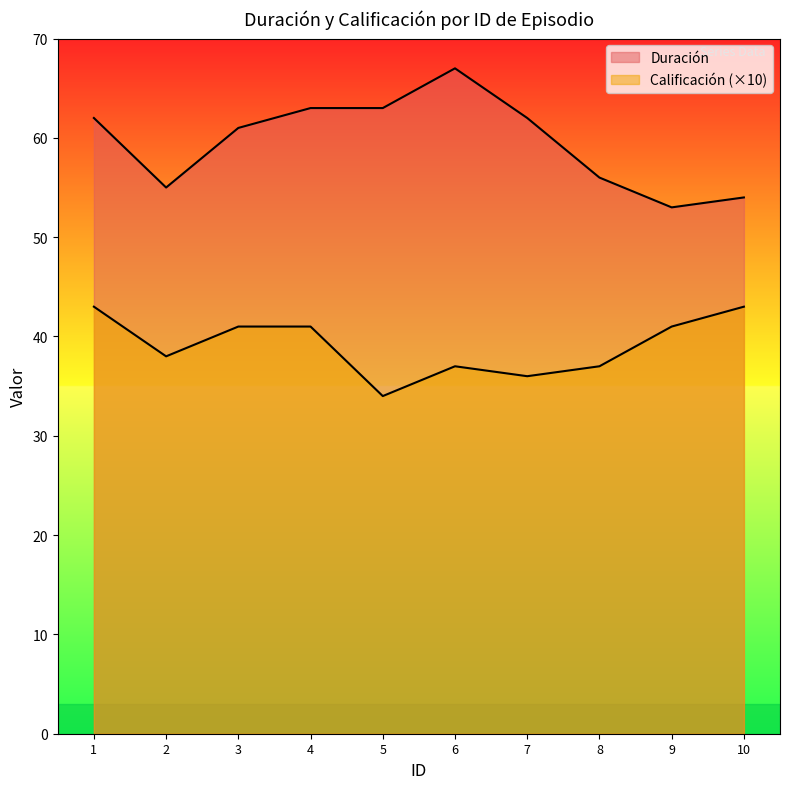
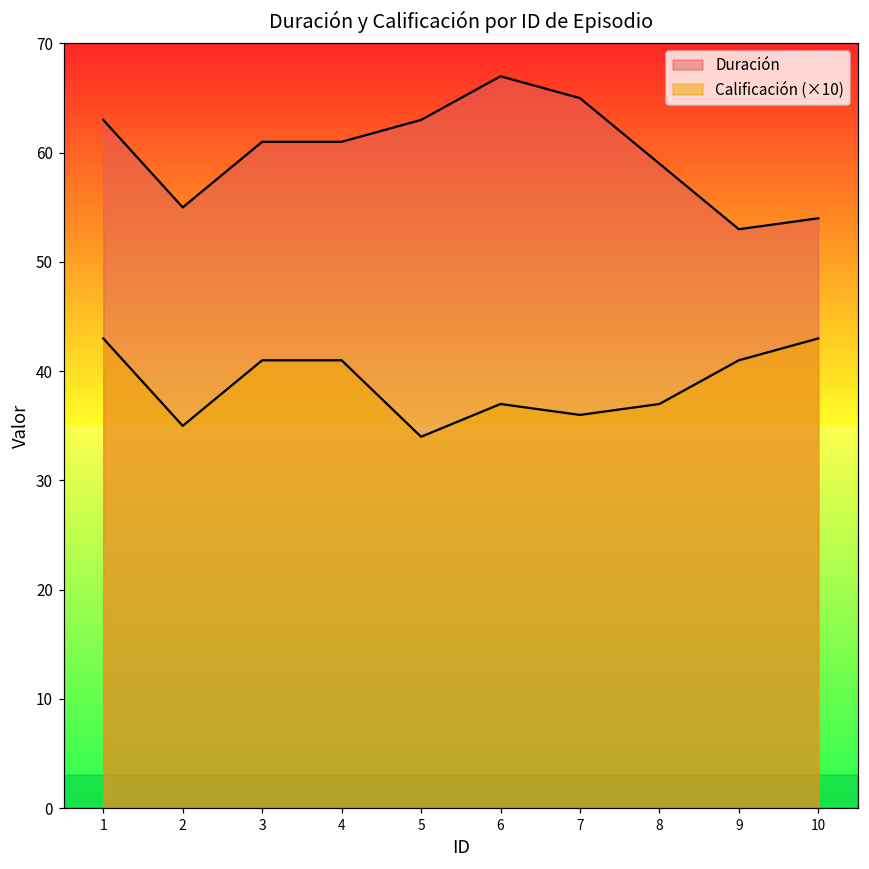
  {
    "Duración": {
-     "1": 62,
+     "1": 63,
      "2": 55,
      "3": 61,
-     "4": 63,
+     "4": 61,
      "5": 63,
      "6": 67,
-     "7": 62,
-     "8": 56,
+     "7": 65,
+     "8": 59,
      "9": 53,
      "10": 54
    },
    "Calificación (×10)": {
      "1": 43,
-     "2": 38,
+     "2": 35,
      "3": 41,
      "4": 41,
      "5": 34,
      "6": 37,
      "7": 36,
      "8": 37,
      "9": 41,
      "10": 43
    }
  }
